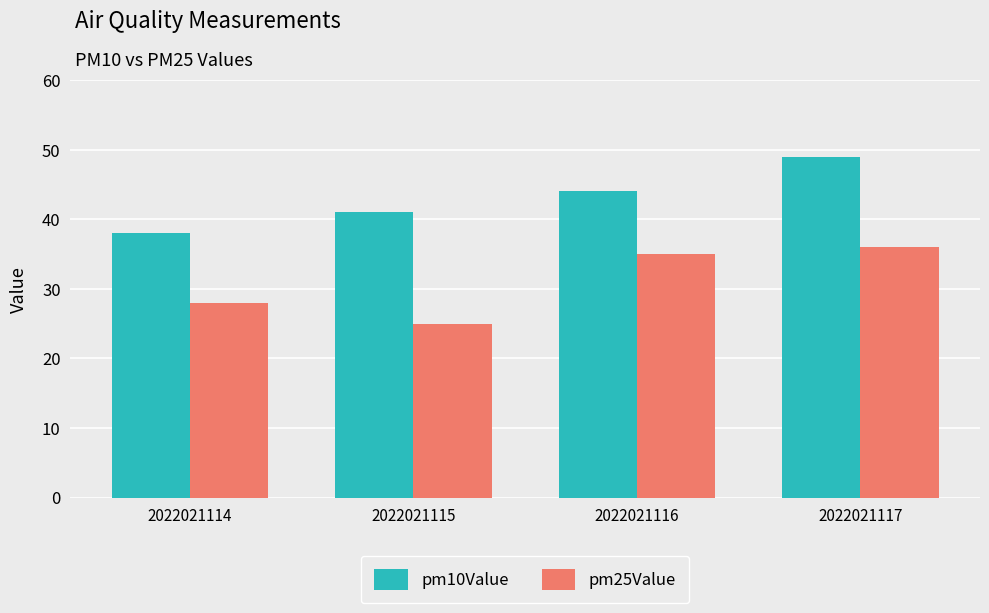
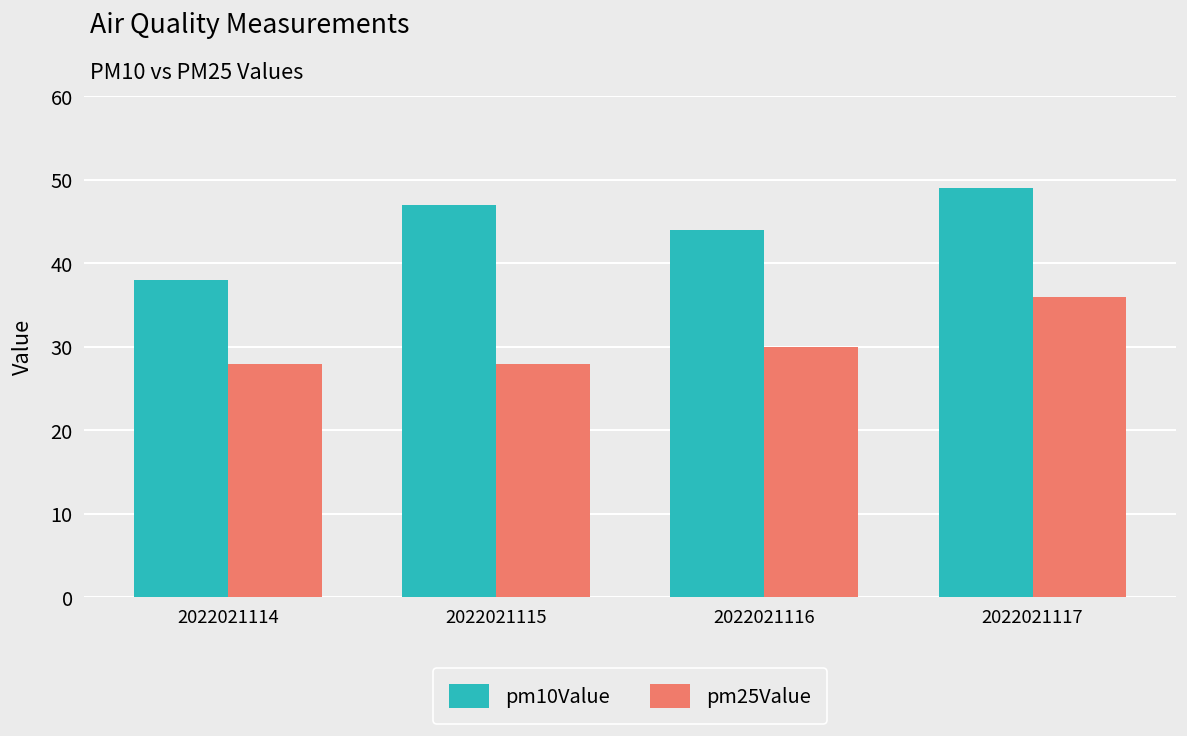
  {
    "pm10Value": {
      "2022021114": 38,
-     "2022021115": 41,
+     "2022021115": 47,
      "2022021116": 44,
      "2022021117": 49
    },
    "pm25Value": {
      "2022021114": 28,
-     "2022021115": 25,
-     "2022021116": 35,
+     "2022021115": 28,
+     "2022021116": 30,
      "2022021117": 36
    }
  }
